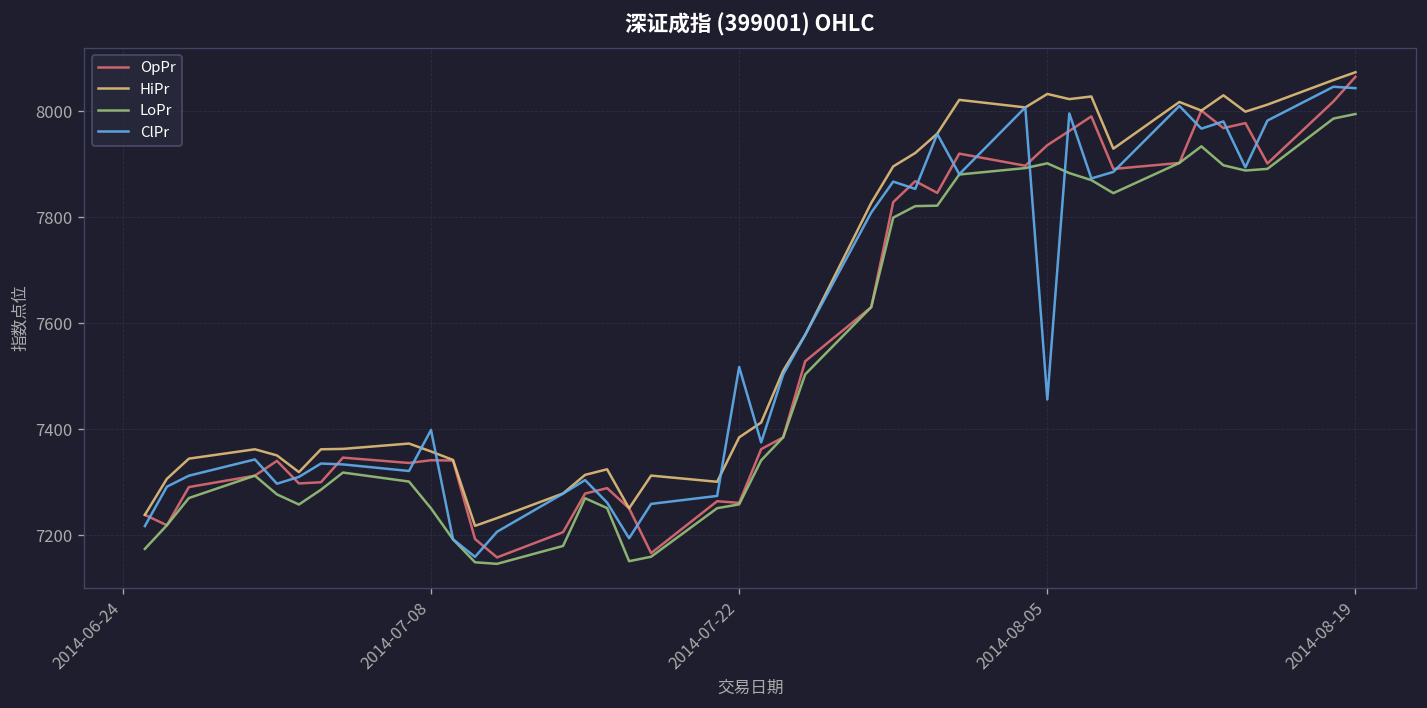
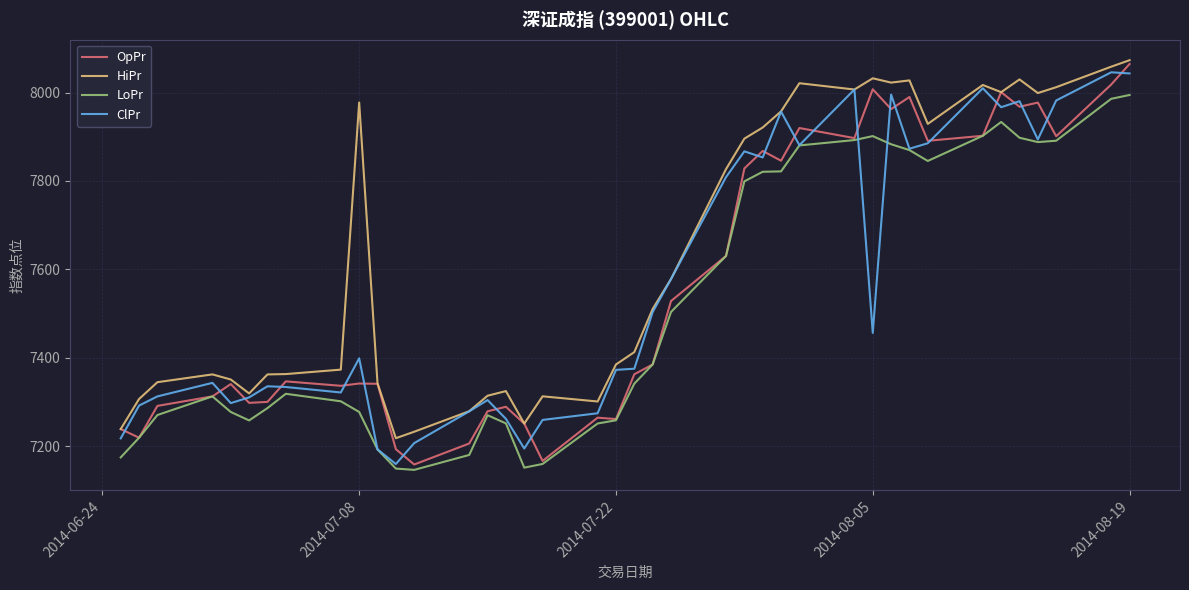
  {
    "OpPr": {
      "2014-07-08": 7340,
-     "2014-08-05": 7940,
+     "2014-08-05": 8010,
      "2014-08-19": 8060
    },
    "HiPr": {
-     "2014-07-08": 7360,
+     "2014-07-08": 7980,
      "2014-07-22": 7380,
      "2014-08-05": 8030,
      "2014-08-19": 8070
    },
    "LoPr": {
-     "2014-07-08": 7250,
+     "2014-07-08": 7280,
      "2014-08-05": 7900,
      "2014-08-19": 7990
    },
    "ClPr": {
      "2014-07-08": 7400,
-     "2014-07-22": 7520,
+     "2014-07-22": 7370,
      "2014-08-05": 7460,
      "2014-08-19": 8040
    }
  }
